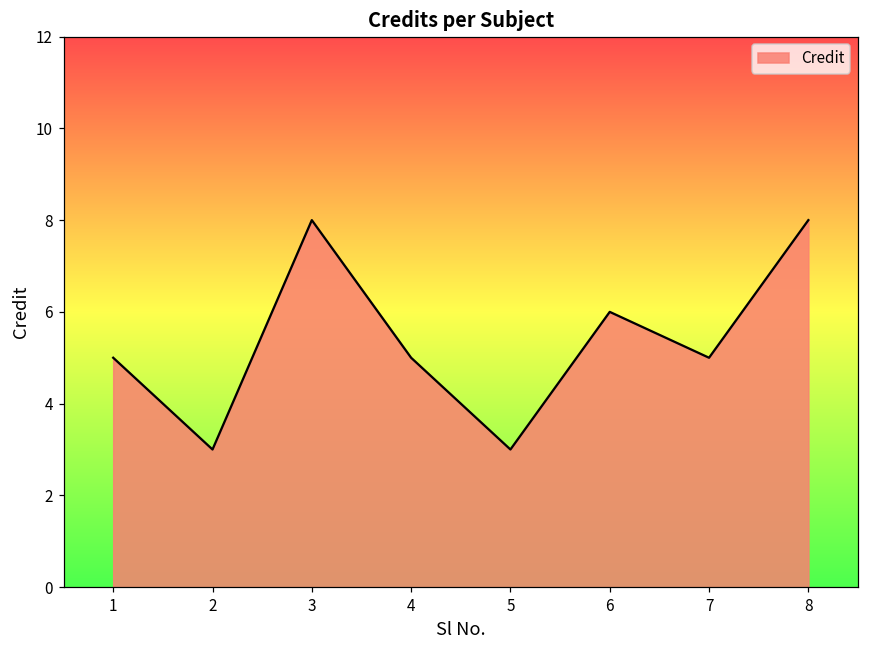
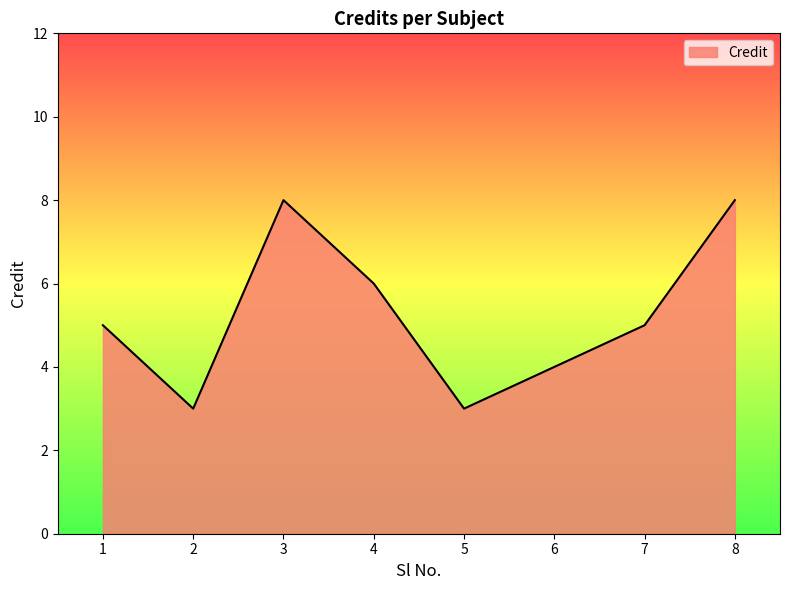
  {
    "1": 5,
    "2": 3,
    "3": 8,
-   "4": 5,
+   "4": 6,
    "5": 3,
-   "6": 6,
+   "6": 4,
    "7": 5,
    "8": 8
  }
